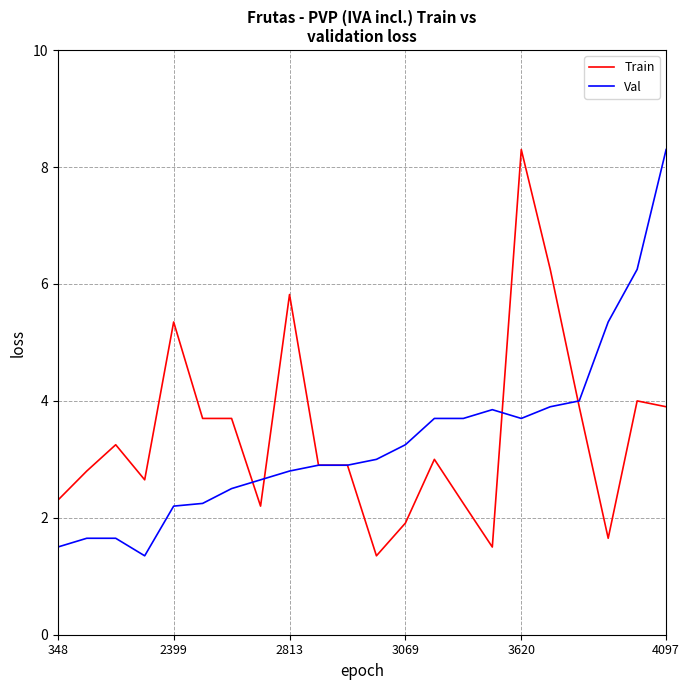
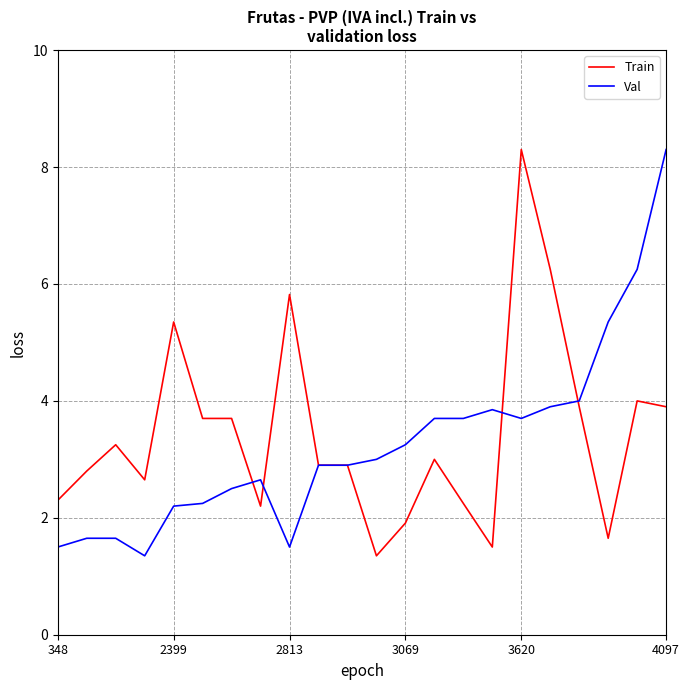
  {
    "Train": {
      "348": 2.3,
      "2399": 5.4,
      "2813": 5.8,
      "3069": 1.9,
      "3620": 8.3,
      "4097": 3.9
    },
    "Val": {
      "348": 1.5,
      "2399": 2.2,
-     "2813": 2.8,
+     "2813": 1.5,
      "3069": 3.3,
      "3620": 3.7,
      "4097": 8.3
    }
  }
